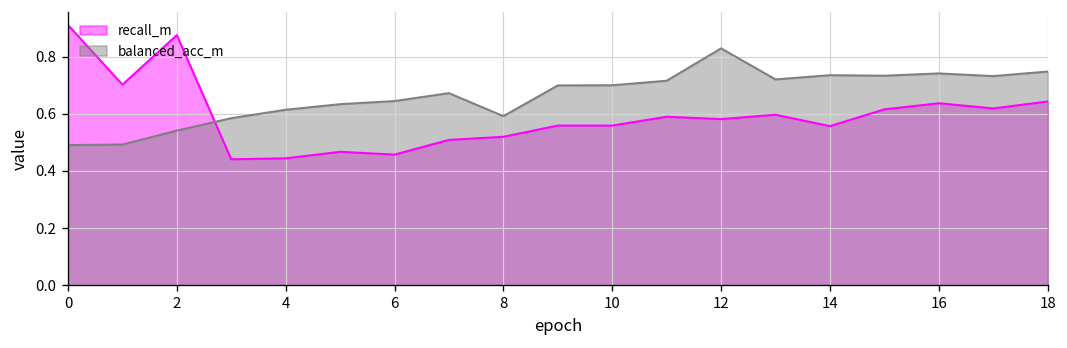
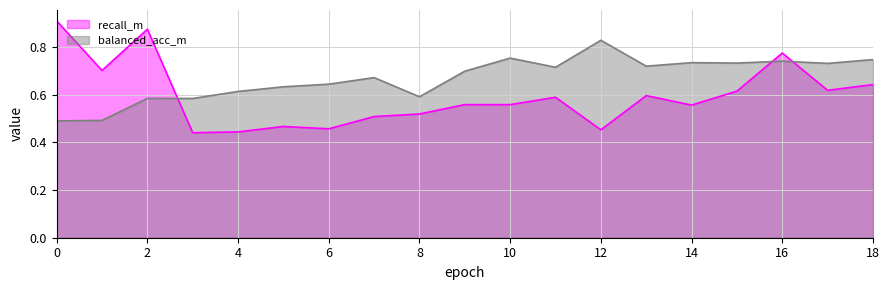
  {
    "recall_m": {
      "0": 0.91,
      "2": 0.87,
      "4": 0.44,
      "6": 0.46,
      "8": 0.52,
      "10": 0.56,
-     "12": 0.58,
+     "12": 0.45,
      "14": 0.56,
-     "16": 0.64,
+     "16": 0.78,
      "18": 0.64
    },
    "balanced_acc_m": {
      "0": 0.49,
-     "2": 0.54,
+     "2": 0.58,
      "4": 0.61,
      "6": 0.64,
      "8": 0.59,
-     "10": 0.70,
+     "10": 0.75,
      "12": 0.83,
      "14": 0.73,
      "16": 0.74,
      "18": 0.75
    }
  }
